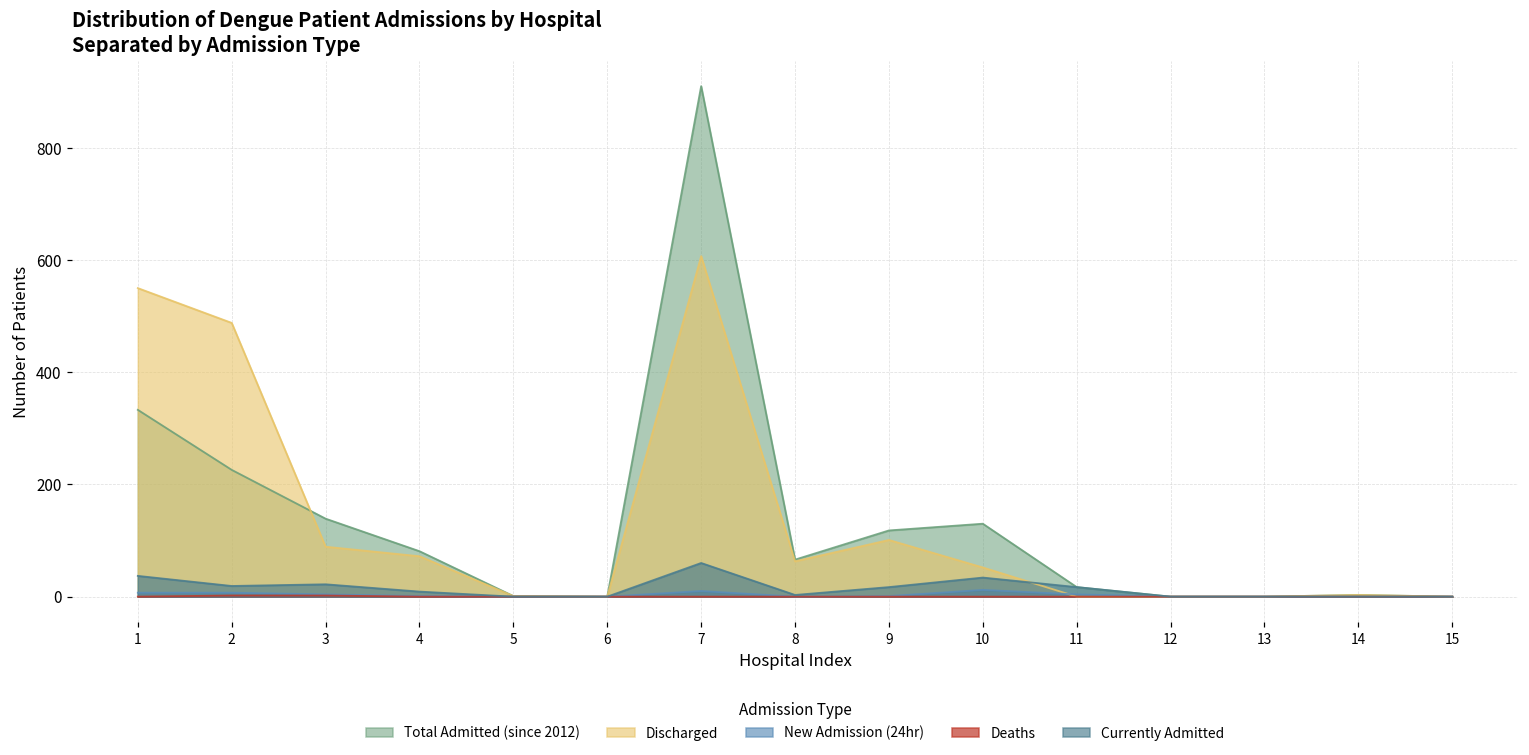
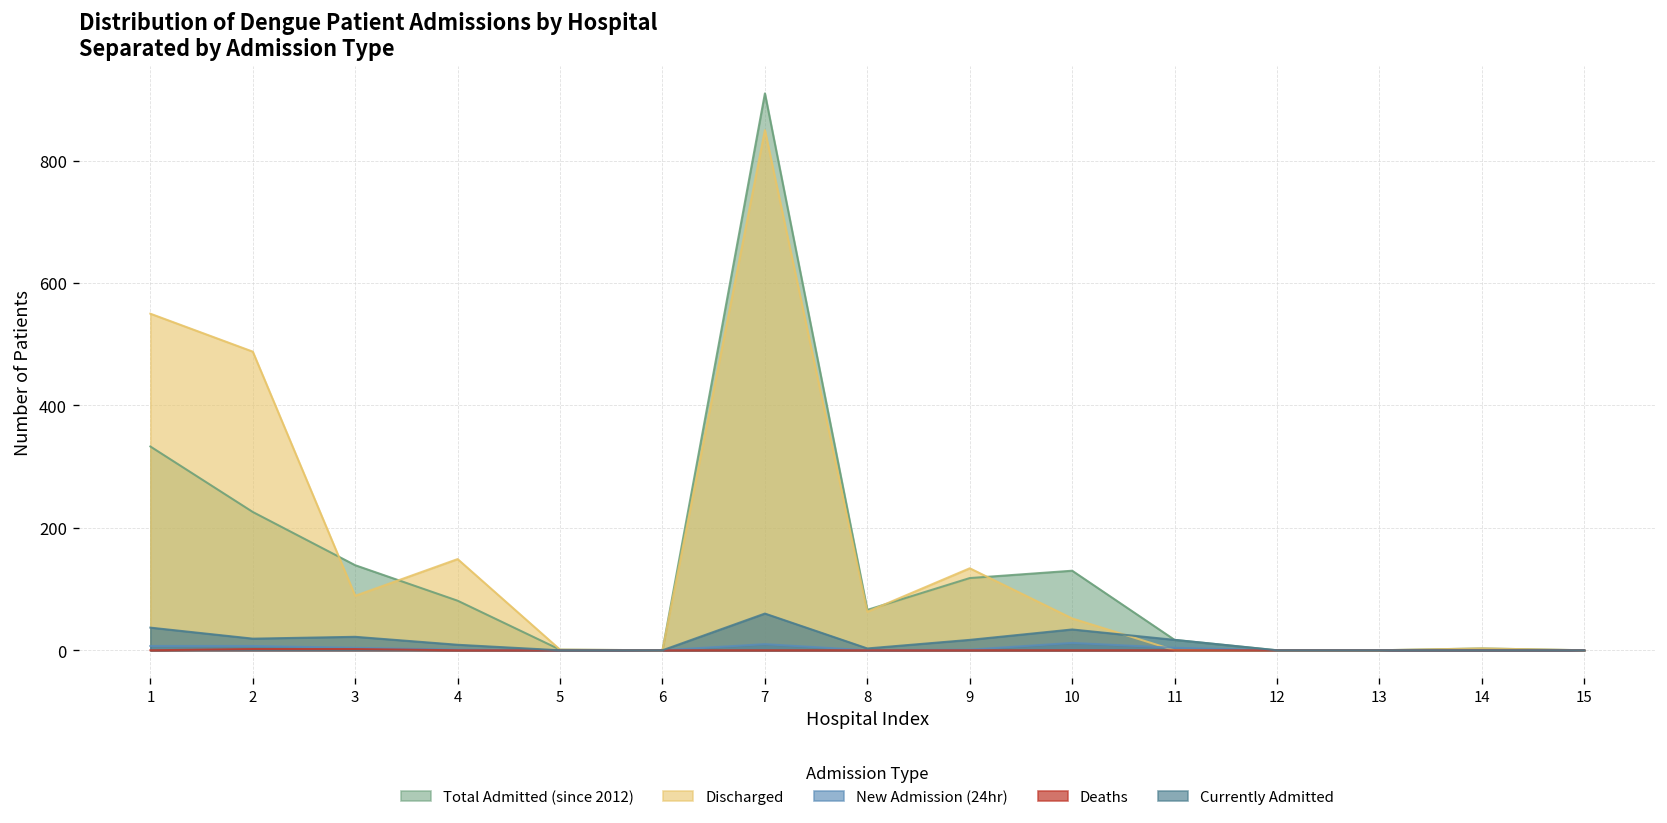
  {
    "Discharged": {
      "1": 550,
      "2": 490,
      "3": 90,
-     "4": 70,
-     "7": 610,
-     "9": 100,
+     "4": 150,
+     "7": 850,
+     "9": 130,
      "10": 50
    },
    "Deaths": {
      "1": 0,
      "2": 0,
      "7": 0,
      "10": 0
    }
  }
